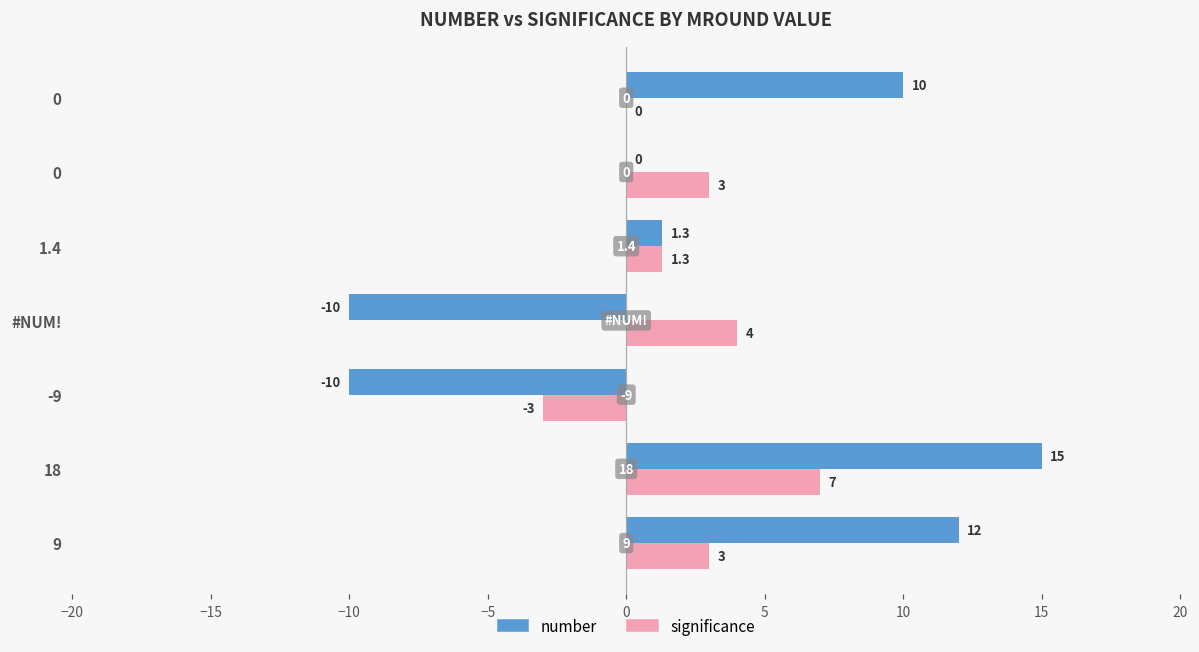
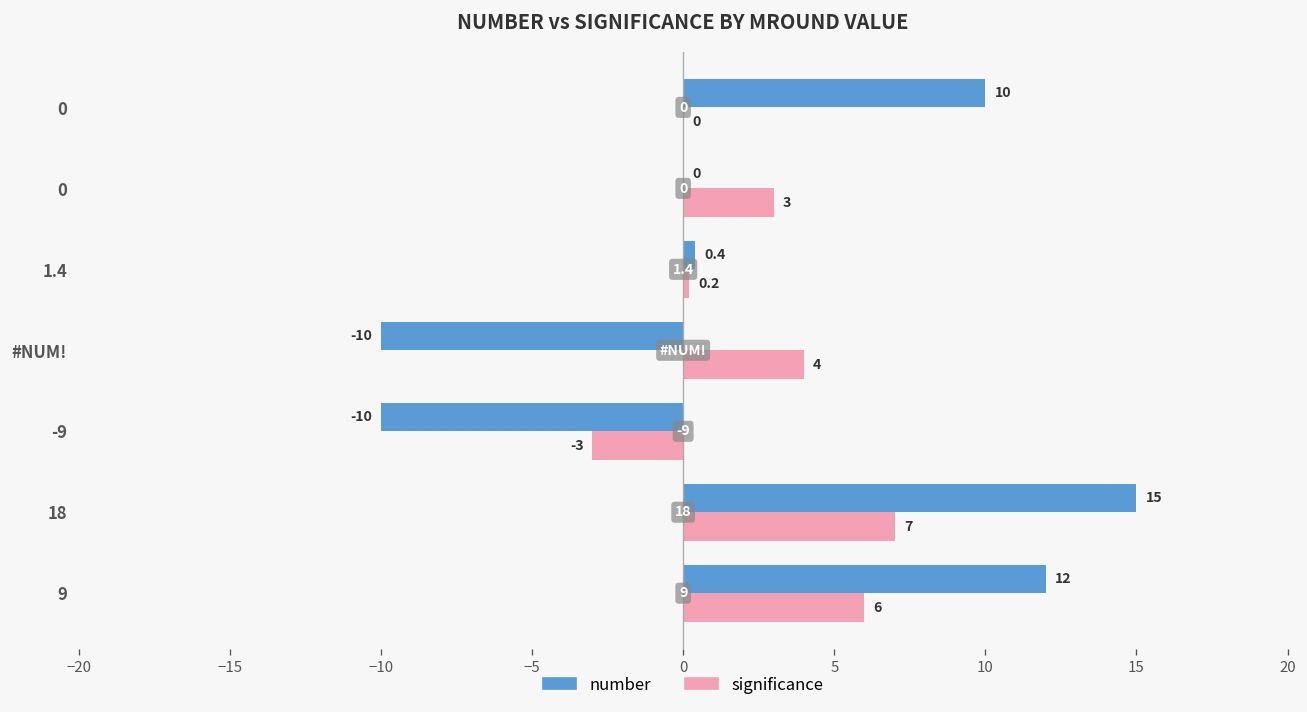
  {
    "number": {
-     "1.4": 1.3,
+     "1.4": 0.4,
      "#NUM!": -10,
      "-9": -10,
      "18": 15,
      "9": 12
    },
    "significance": {
-     "1.4": 1.3,
+     "1.4": 0.2,
      "#NUM!": 4,
      "-9": -3,
      "18": 7,
-     "9": 3
+     "9": 6
    }
  }
